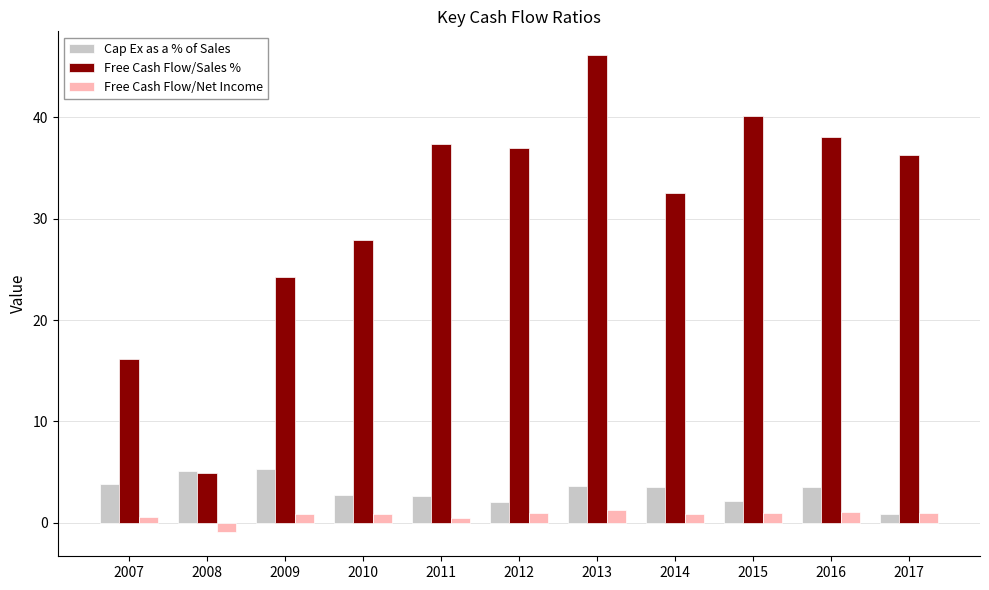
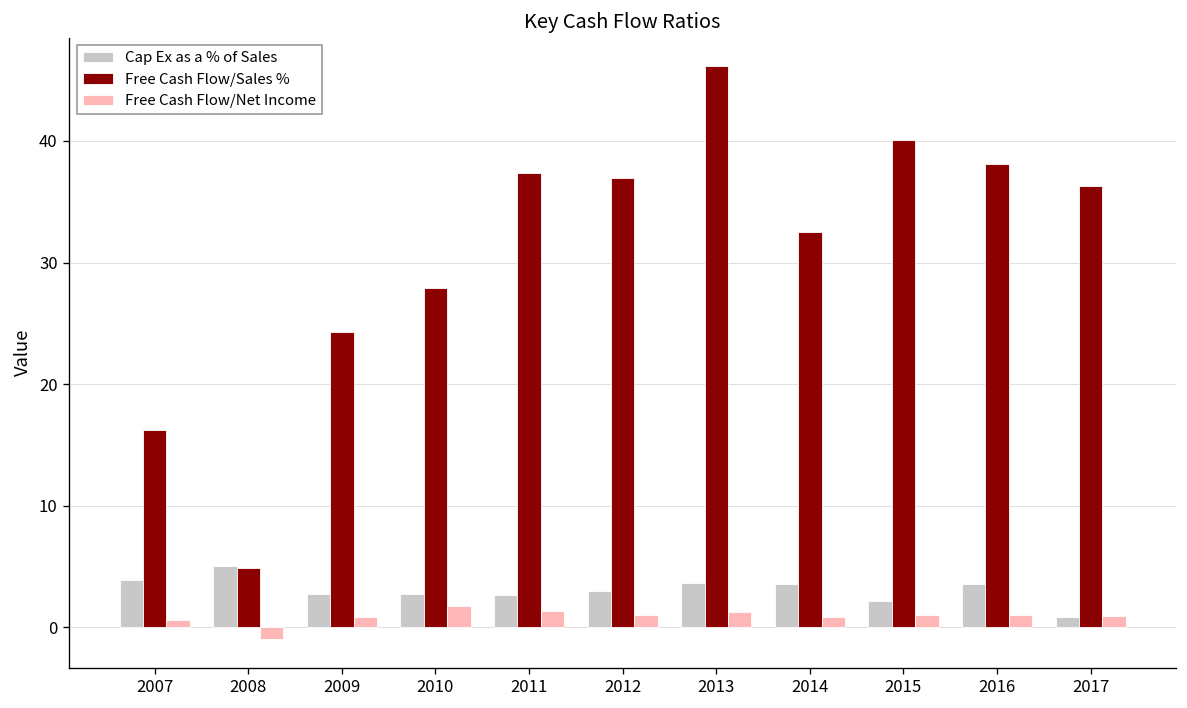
  {
    "Cap Ex as a % of Sales": {
      "2007": 3.9,
      "2008": 5.1,
-     "2009": 5.3,
+     "2009": 2.7,
      "2010": 2.7,
      "2011": 2.6,
-     "2012": 2.0,
+     "2012": 3.0,
      "2013": 3.6,
      "2014": 3.5,
      "2015": 2.1,
      "2016": 3.5,
      "2017": 0.9
    },
    "Free Cash Flow/Sales %": {
      "2007": 16.2,
      "2008": 4.9,
      "2009": 24.3,
      "2010": 27.9,
      "2011": 37.3,
      "2012": 36.9,
      "2013": 46.2,
      "2014": 32.6,
      "2015": 40.1,
      "2016": 38.1,
      "2017": 36.3
    },
    "Free Cash Flow/Net Income": {
      "2007": 0.6,
      "2008": -1.0,
      "2009": 0.9,
-     "2010": 0.8,
-     "2011": 0.4,
+     "2010": 1.8,
+     "2011": 1.3,
      "2012": 1.0,
      "2013": 1.2,
      "2014": 0.9,
      "2015": 1.0,
      "2016": 1.0,
      "2017": 0.9
    }
  }
